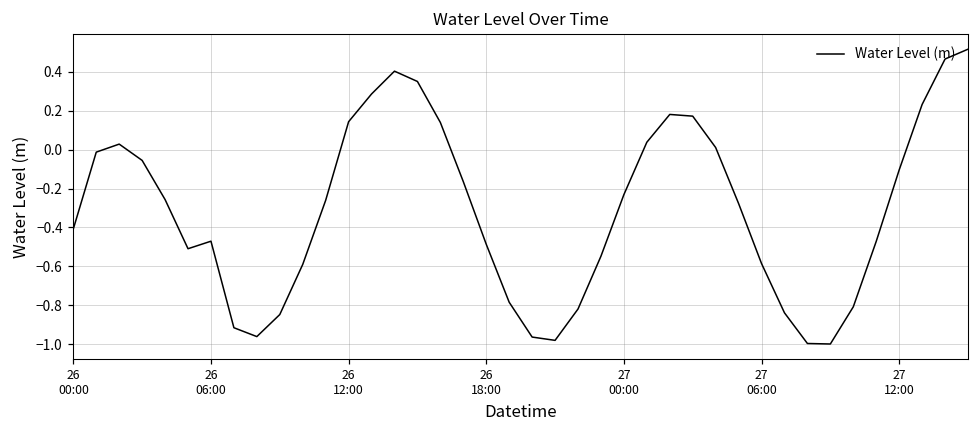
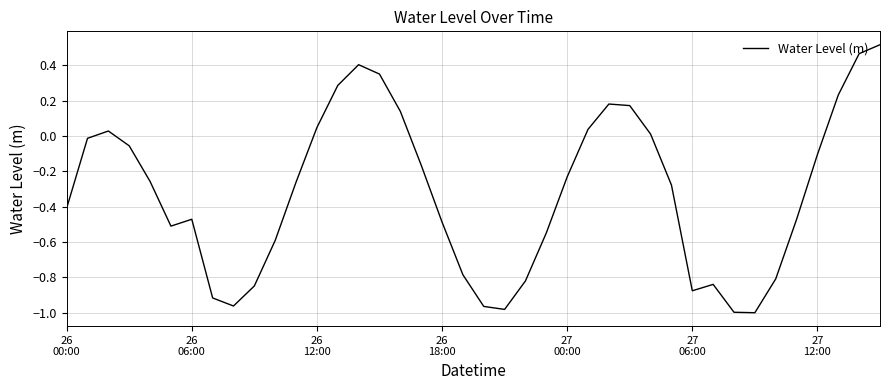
  {
    "26 00:00": -0.41,
    "26 06:00": -0.47,
-   "26 12:00": 0.14,
+   "26 12:00": 0.05,
    "26 18:00": -0.49,
    "27 00:00": -0.23,
-   "27 06:00": -0.59,
+   "27 06:00": -0.88,
    "27 12:00": -0.10
  }
